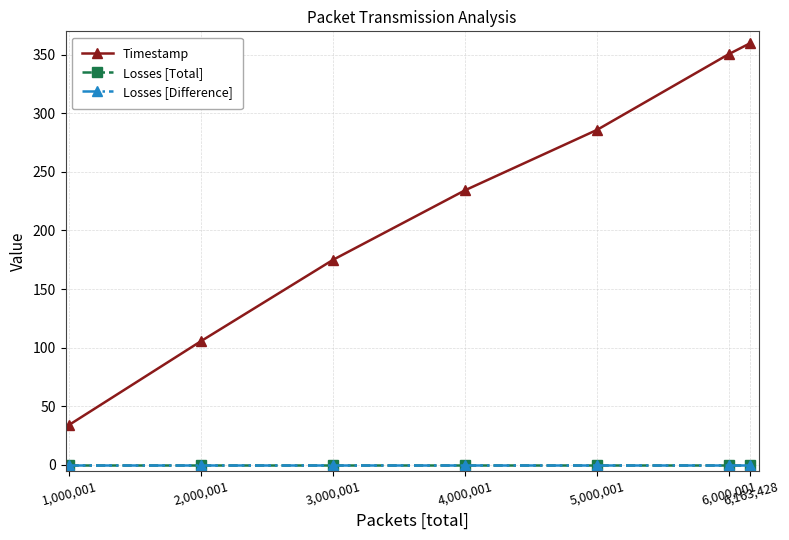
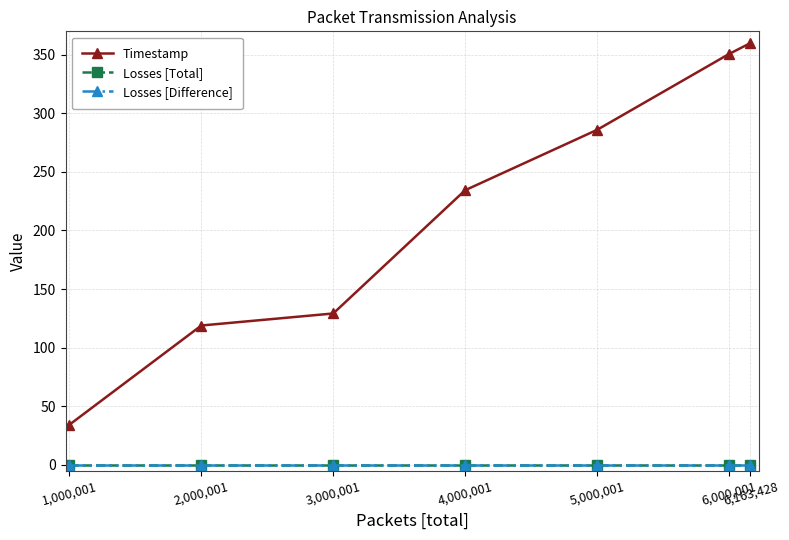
  {
    "Timestamp": {
      "1,000,001": 34,
-     "2,000,001": 106,
-     "3,000,001": 175,
+     "2,000,001": 119,
+     "3,000,001": 129,
      "4,000,001": 234,
      "5,000,001": 286,
      "6,000,001": 351,
      "6,163,428": 360
    },
    "Losses [Difference]": {
      "1,000,001": 0,
      "2,000,001": 0,
      "3,000,001": 0,
      "4,000,001": 0,
      "5,000,001": 0,
      "6,000,001": 0,
      "6,163,428": 0
    }
  }
